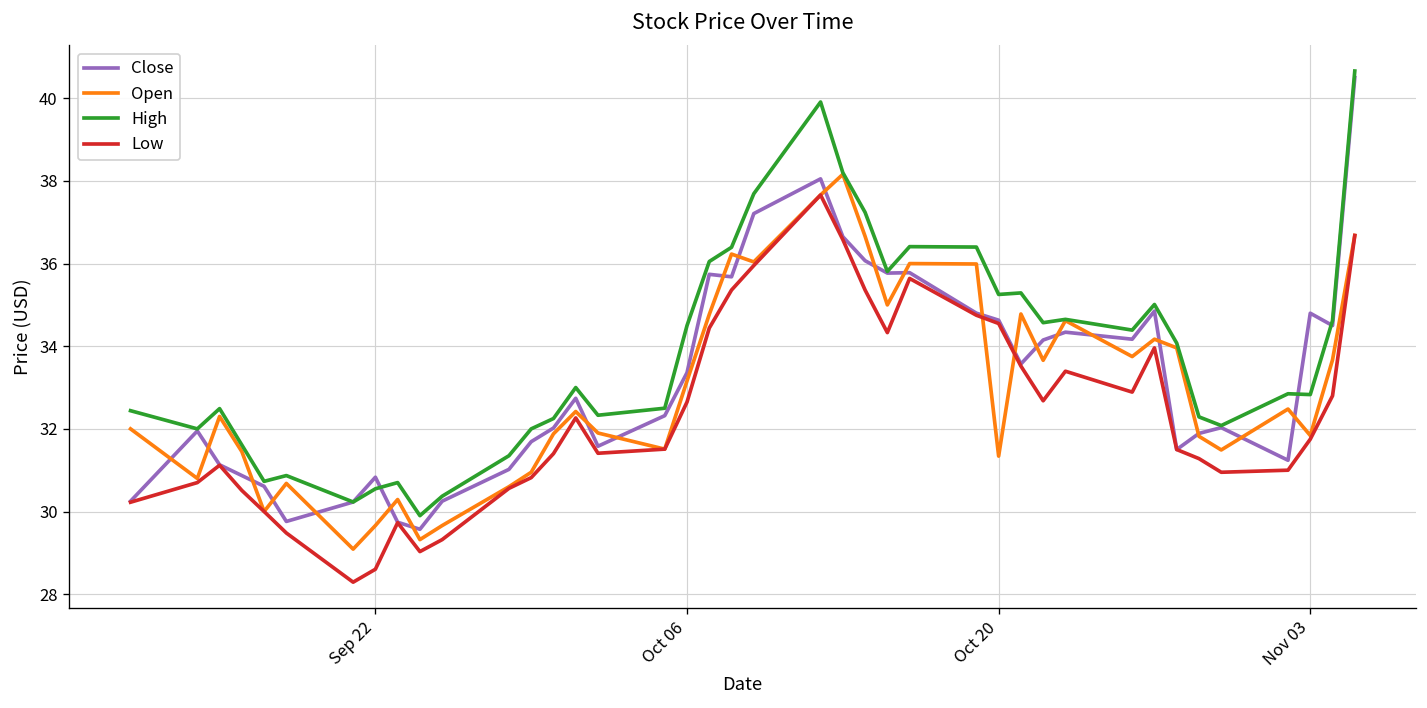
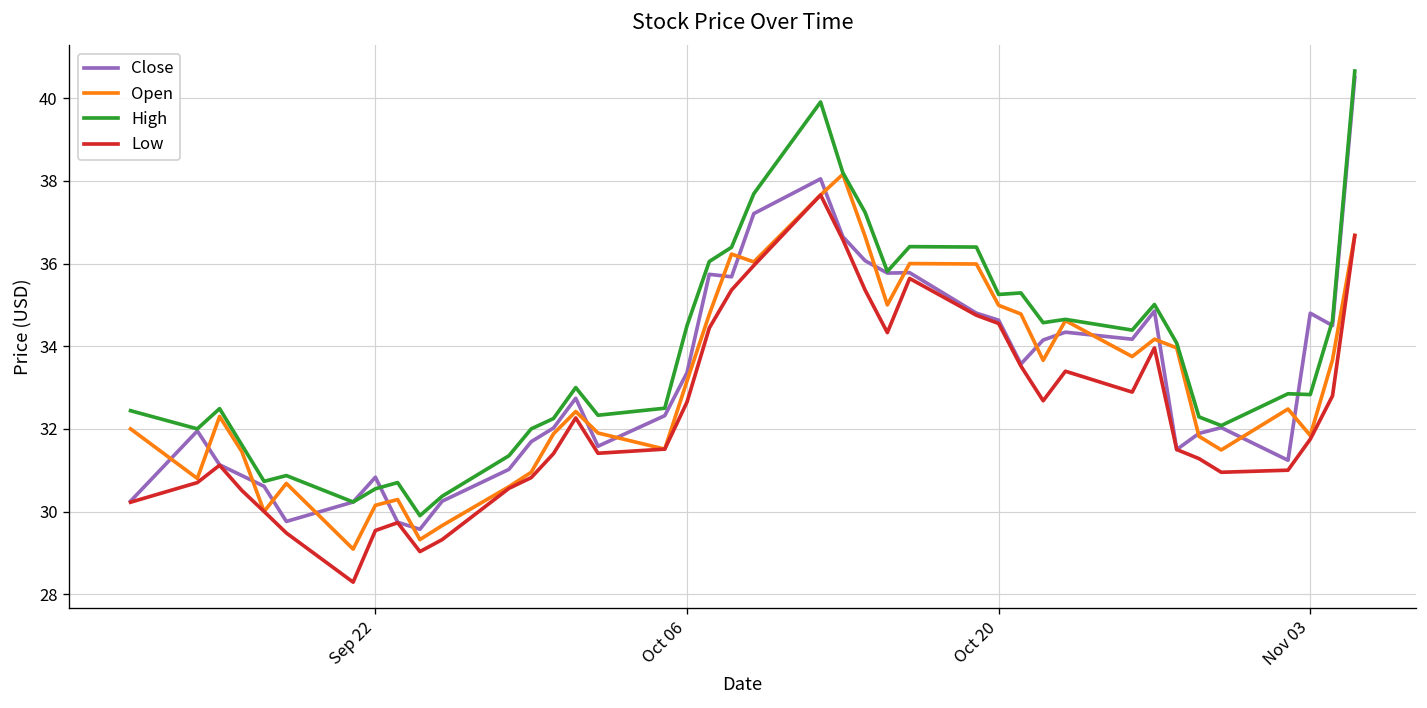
  {
    "Close": {
      "Sep 22": 30.8,
      "Oct 06": 33.4,
      "Oct 20": 34.6,
      "Nov 03": 34.8
    },
    "Open": {
-     "Sep 22": 29.7,
+     "Sep 22": 30.2,
      "Oct 06": 33.2,
-     "Oct 20": 31.3,
+     "Oct 20": 35.0,
      "Nov 03": 31.8
    },
    "High": {
      "Sep 22": 30.5,
      "Oct 06": 34.5,
      "Oct 20": 35.3,
      "Nov 03": 32.8
    },
    "Low": {
-     "Sep 22": 28.6,
+     "Sep 22": 29.5,
      "Oct 06": 32.7,
      "Oct 20": 34.5,
      "Nov 03": 31.8
    }
  }
